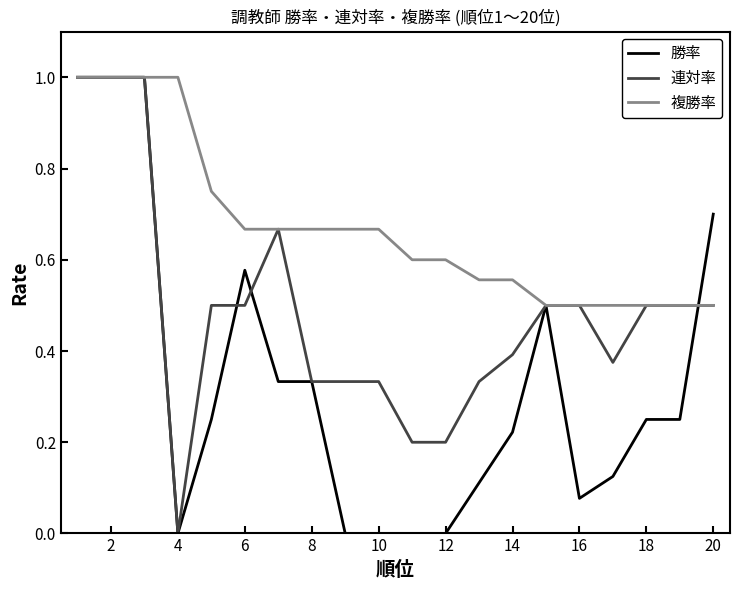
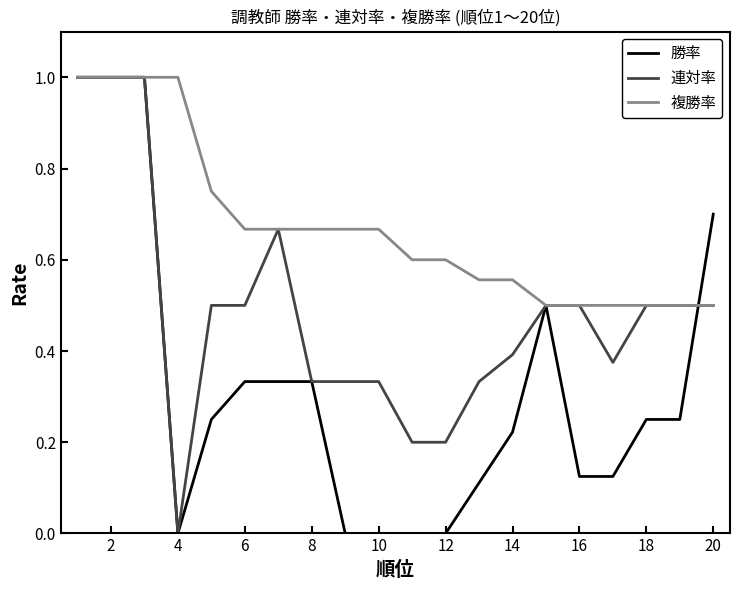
  {
    "勝率": {
-     "6": 0.58,
+     "6": 0.33,
      "10": 0.00,
      "12": 0.00,
      "14": 0.22,
-     "16": 0.08,
+     "16": 0.13,
      "18": 0.25,
      "20": 0.70
    },
    "連対率": {
      "6": 0.50,
      "10": 0.33,
      "12": 0.20,
      "14": 0.39
    },
    "複勝率": {
      "4": 1.00,
      "6": 0.67,
      "8": 0.67,
      "10": 0.67,
      "12": 0.60,
      "14": 0.56
    }
  }
